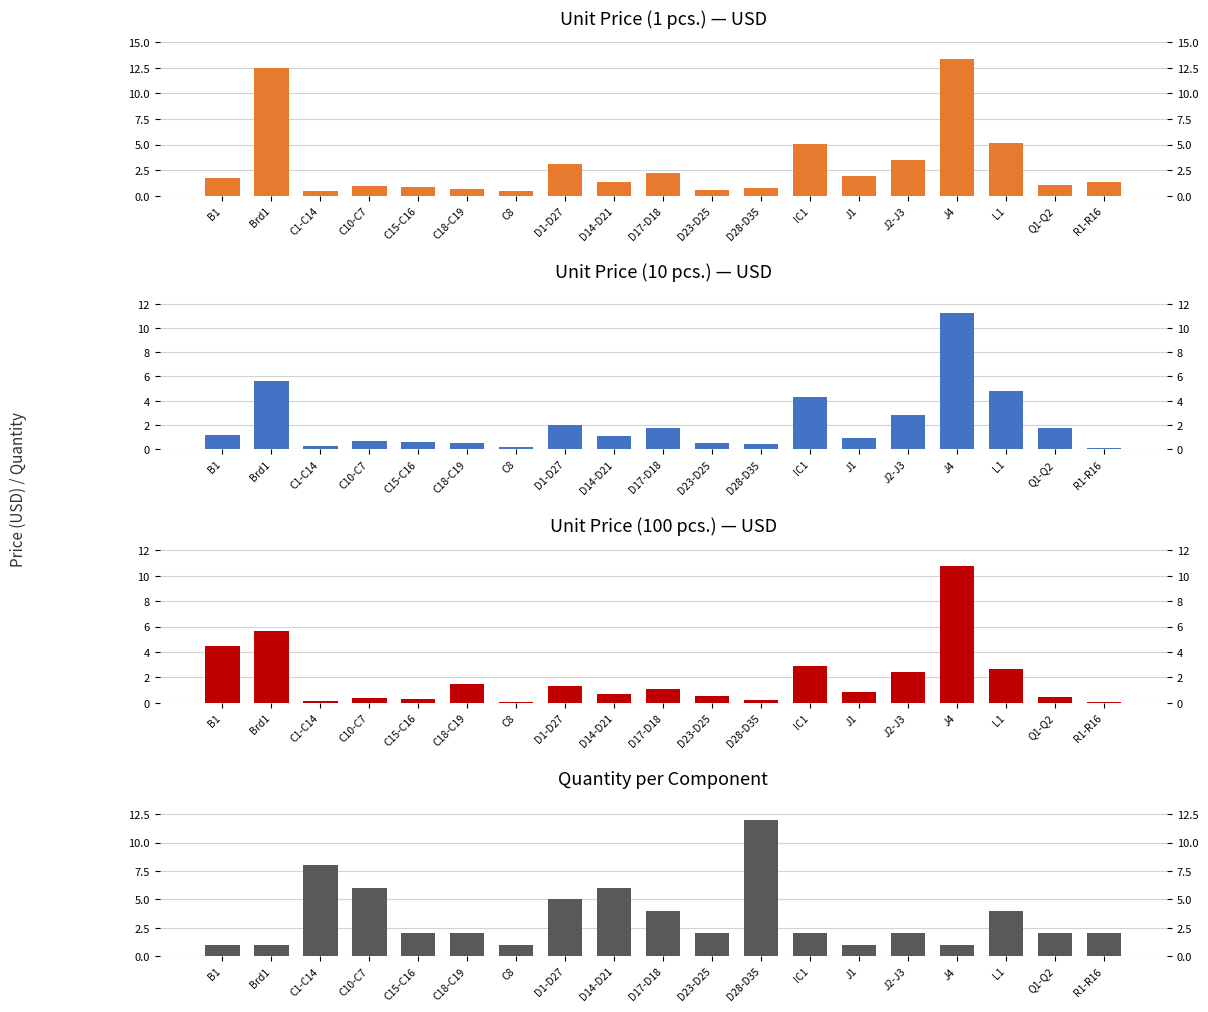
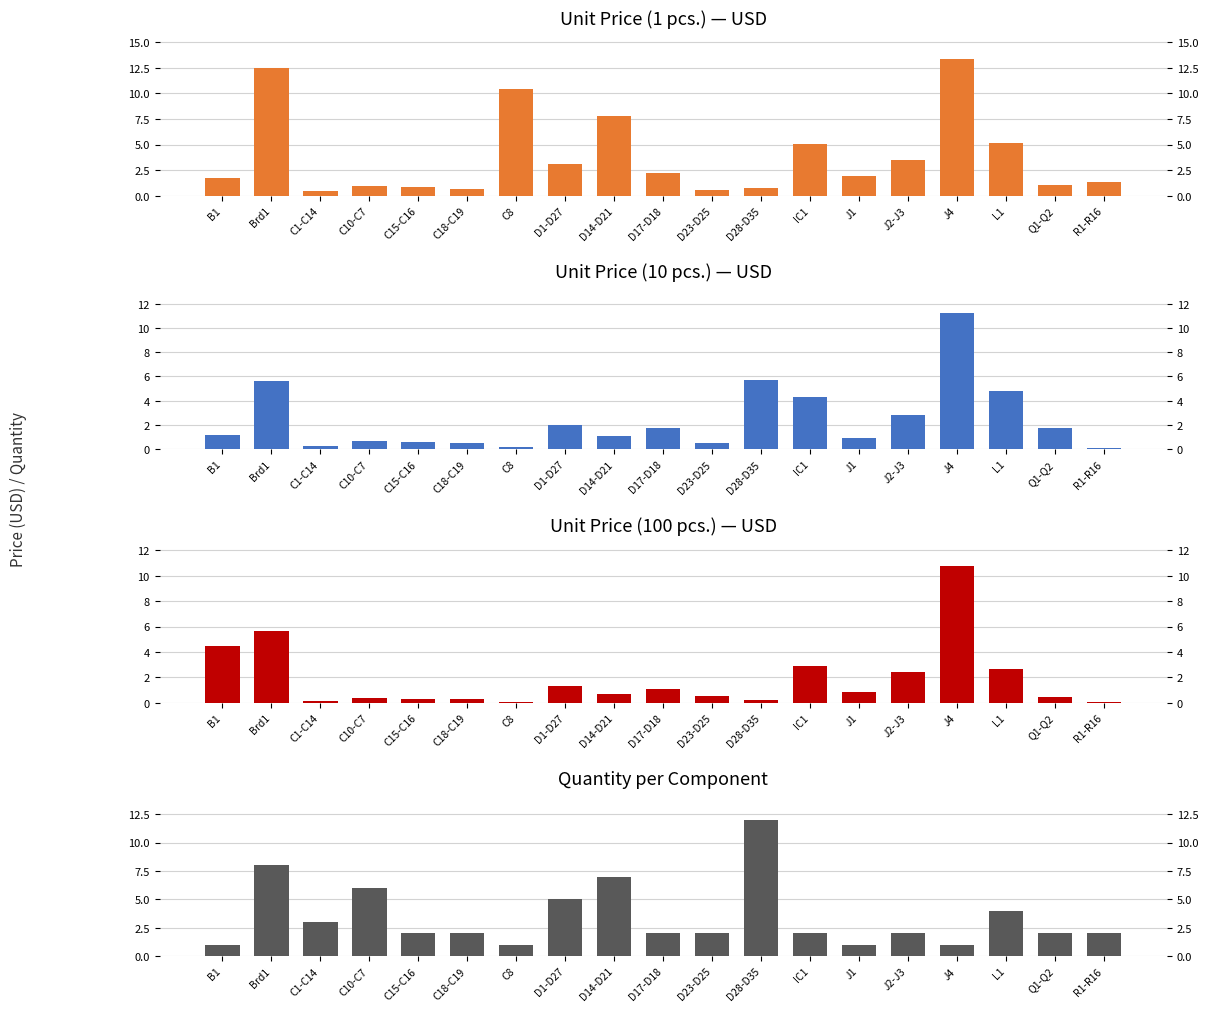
  {
    "Unit Price (1 pcs.) — USD": {
      "B1": 1.7,
      "Brd1": 12.5,
      "C1-C14": 0.4,
      "C10-C7": 1.0,
      "C15-C16": 0.8,
      "C18-C19": 0.6,
-     "C8": 0.4,
+     "C8": 10.4,
      "D1-D27": 3.1,
-     "D14-D21": 1.3,
+     "D14-D21": 7.8,
      "D17-D18": 2.2,
      "D23-D25": 0.5,
      "D28-D35": 0.7,
      "IC1": 5.1,
      "J1": 1.9,
      "J2-J3": 3.4,
      "J4": 13.3,
      "L1": 5.2,
      "Q1-Q2": 1.0,
      "R1-R16": 1.3
    },
    "Unit Price (10 pcs.) — USD": {
      "B1": 1.2,
      "Brd1": 5.6,
      "C1-C14": 0.3,
      "C10-C7": 0.7,
      "C15-C16": 0.6,
      "C18-C19": 0.5,
      "D1-D27": 2.0,
      "D14-D21": 1.1,
      "D17-D18": 1.7,
      "D23-D25": 0.5,
-     "D28-D35": 0.4,
+     "D28-D35": 5.7,
      "IC1": 4.3,
      "J1": 0.9,
      "J2-J3": 2.8,
      "J4": 11.3,
      "L1": 4.8,
      "Q1-Q2": 1.7
    },
    "Unit Price (100 pcs.) — USD": {
      "B1": 4.5,
      "Brd1": 5.6,
      "C10-C7": 0.4,
      "C15-C16": 0.3,
-     "C18-C19": 1.5,
+     "C18-C19": 0.3,
      "D1-D27": 1.3,
      "D14-D21": 0.7,
      "D17-D18": 1.1,
      "D23-D25": 0.5,
      "D28-D35": 0.2,
      "IC1": 2.9,
      "J1": 0.9,
      "J2-J3": 2.4,
      "J4": 10.7,
      "L1": 2.7,
      "Q1-Q2": 0.4
    },
    "Quantity per Component": {
      "B1": 1,
-     "Brd1": 1,
-     "C1-C14": 8,
+     "Brd1": 8,
+     "C1-C14": 3,
      "C10-C7": 6,
      "C15-C16": 2,
      "C18-C19": 2,
      "C8": 1,
      "D1-D27": 5,
-     "D14-D21": 6,
-     "D17-D18": 4,
+     "D14-D21": 7,
+     "D17-D18": 2,
      "D23-D25": 2,
      "D28-D35": 12,
      "IC1": 2,
      "J1": 1,
      "J2-J3": 2,
      "J4": 1,
      "L1": 4,
      "Q1-Q2": 2,
      "R1-R16": 2
    }
  }
